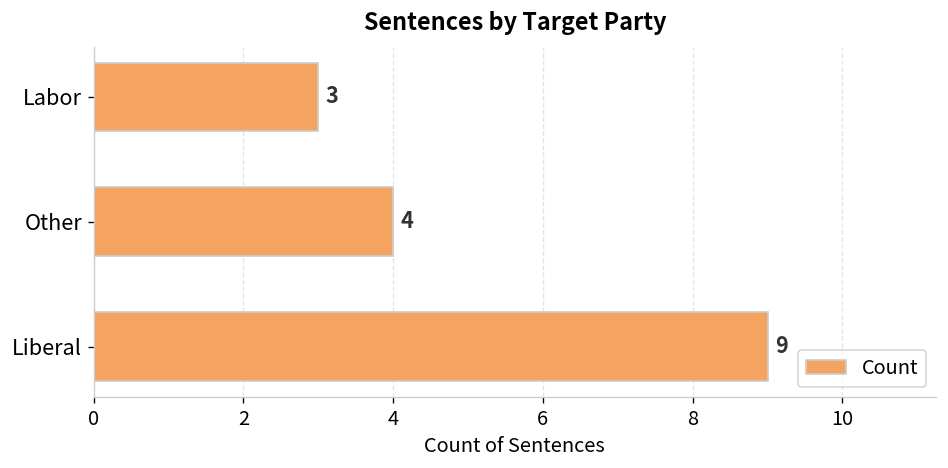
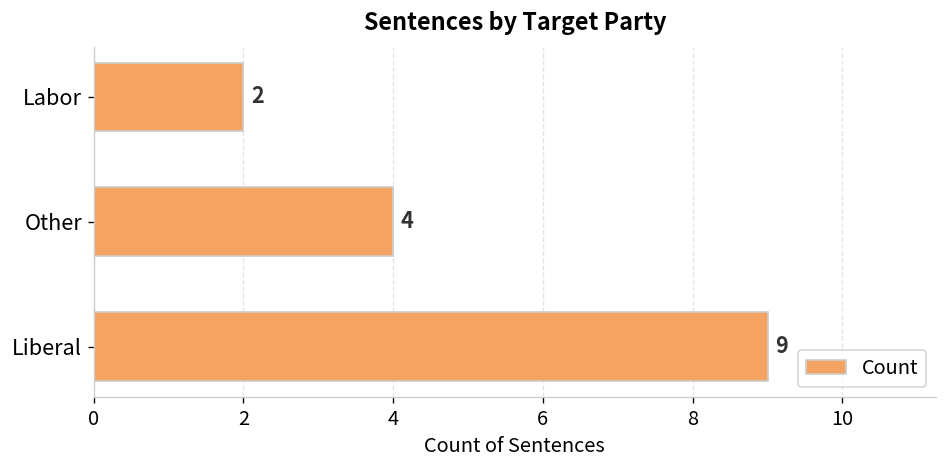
  {
-   "Labor": 3,
+   "Labor": 2,
    "Other": 4,
    "Liberal": 9
  }
